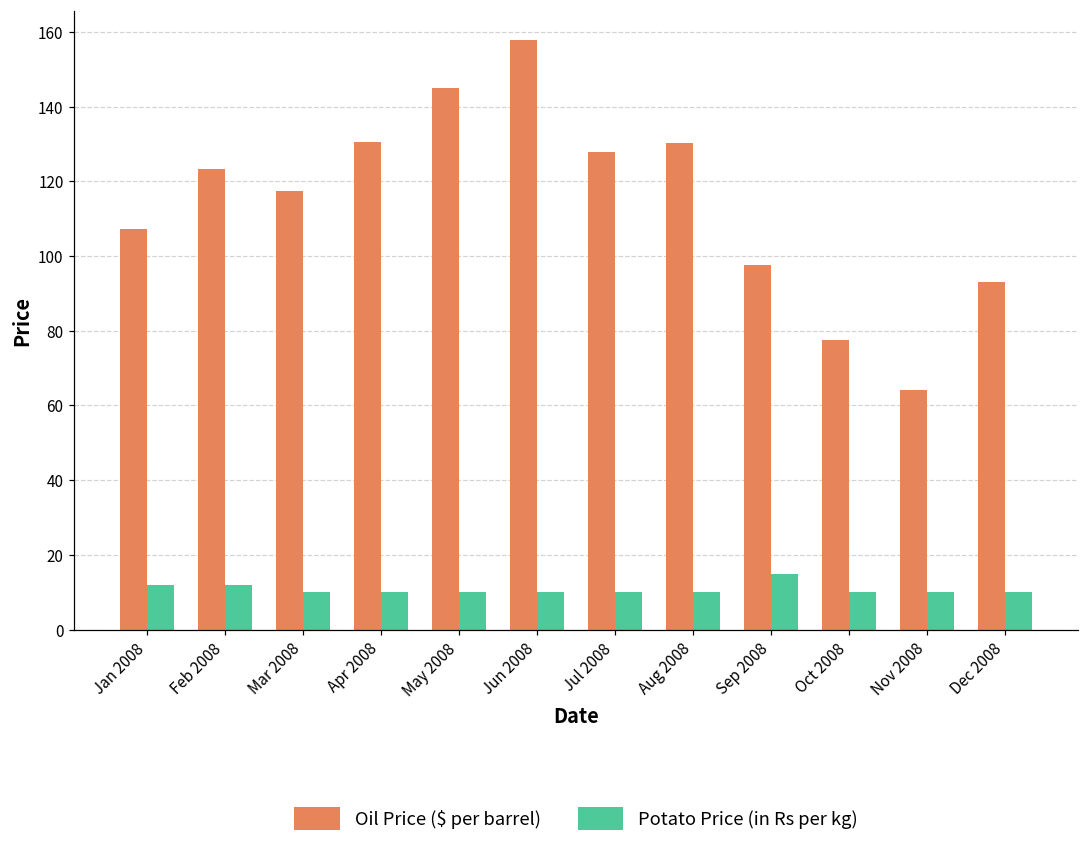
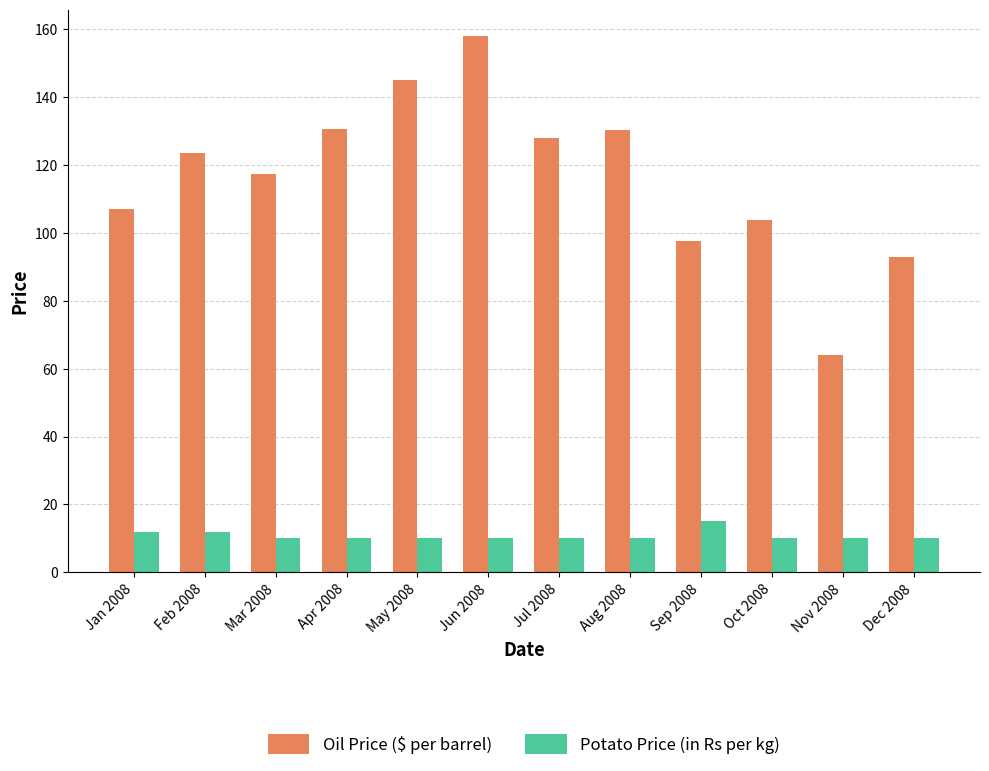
  {
    "Oil Price ($ per barrel)": {
      "Jan 2008": 107,
      "Feb 2008": 123,
      "Mar 2008": 117,
      "Apr 2008": 131,
      "May 2008": 145,
      "Jun 2008": 158,
      "Jul 2008": 128,
      "Aug 2008": 130,
      "Sep 2008": 98,
-     "Oct 2008": 78,
+     "Oct 2008": 104,
      "Nov 2008": 64,
      "Dec 2008": 93
    },
    "Potato Price (in Rs per kg)": {
      "Jan 2008": 12,
      "Feb 2008": 12,
      "Mar 2008": 10,
      "Apr 2008": 10,
      "May 2008": 10,
      "Jun 2008": 10,
      "Jul 2008": 10,
      "Aug 2008": 10,
      "Sep 2008": 15,
      "Oct 2008": 10,
      "Nov 2008": 10,
      "Dec 2008": 10
    }
  }
